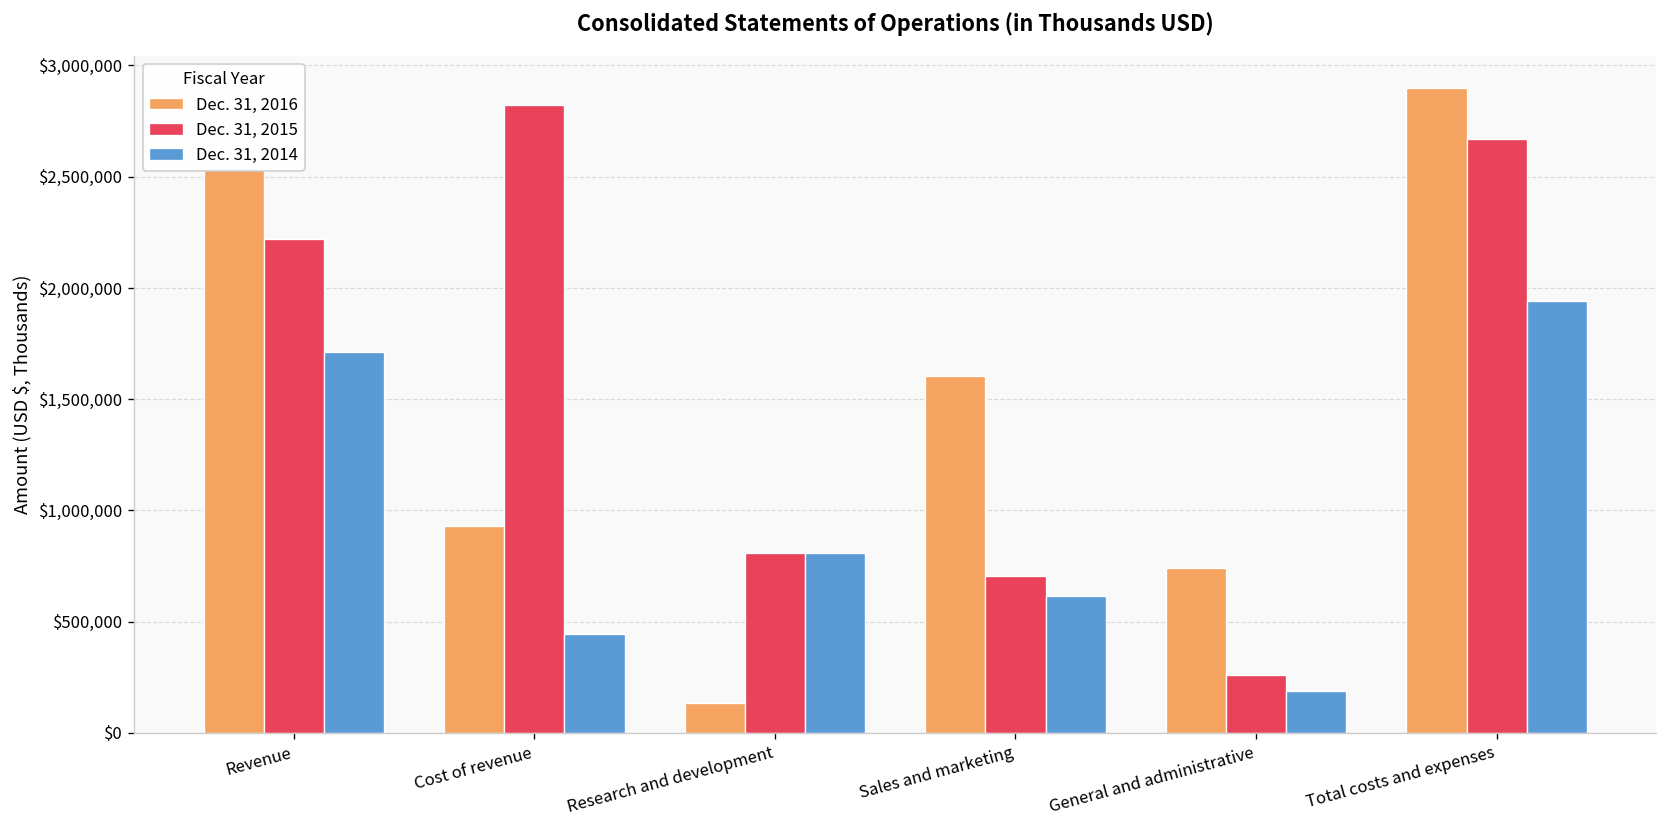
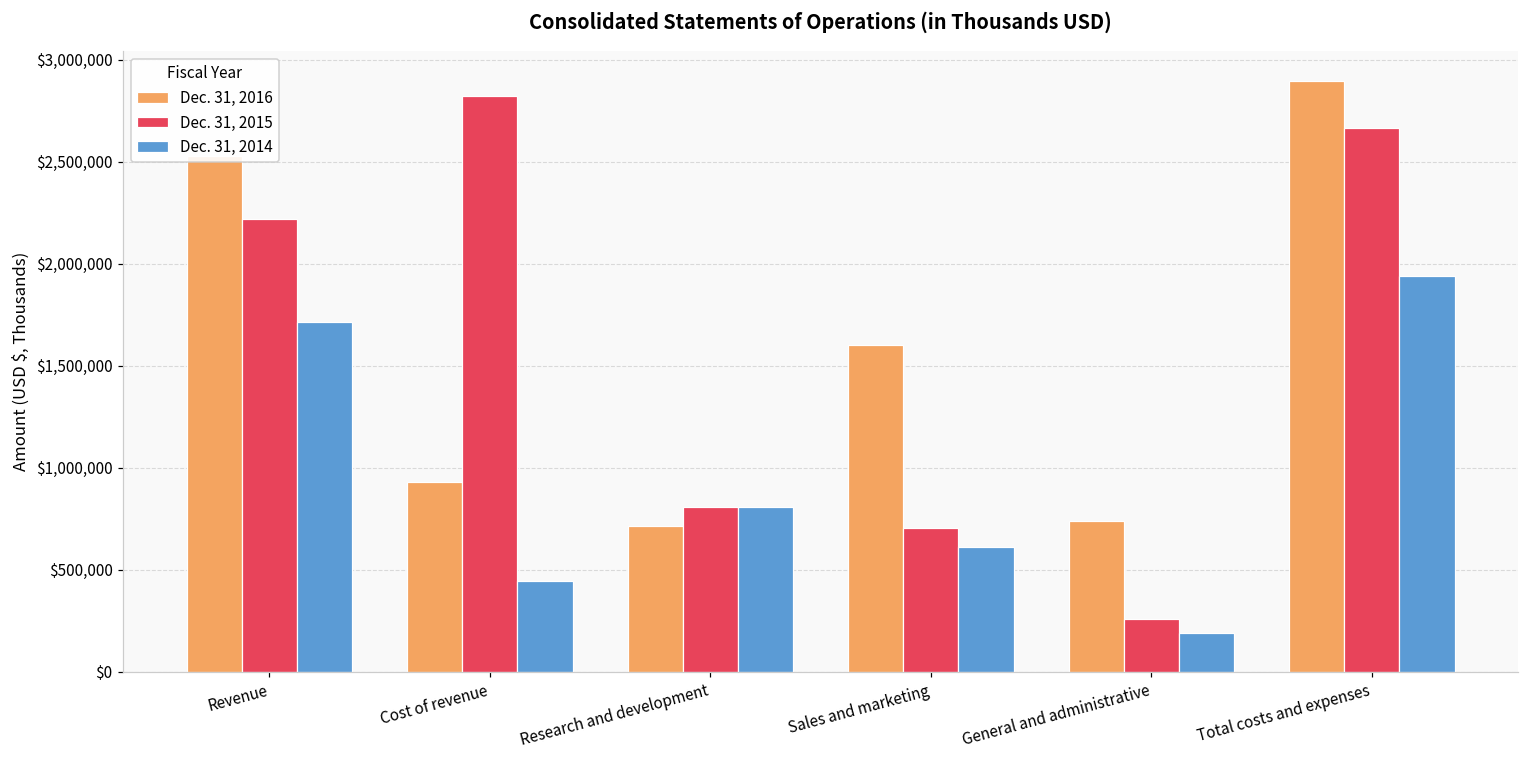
  {
    "Dec. 31, 2016": {
      "Cost of revenue": "$930,000",
-     "Research and development": "$140,000",
+     "Research and development": "$710,000",
      "Sales and marketing": "$1,600,000",
      "General and administrative": "$740,000",
      "Total costs and expenses": "$2,900,000"
    },
    "Dec. 31, 2015": {
      "Revenue": "$2,220,000",
      "Cost of revenue": "$2,820,000",
      "Research and development": "$810,000",
      "Sales and marketing": "$700,000",
      "General and administrative": "$260,000",
      "Total costs and expenses": "$2,670,000"
    },
    "Dec. 31, 2014": {
      "Revenue": "$1,710,000",
      "Cost of revenue": "$450,000",
      "Research and development": "$810,000",
      "Sales and marketing": "$610,000",
      "General and administrative": "$190,000",
      "Total costs and expenses": "$1,940,000"
    }
  }
